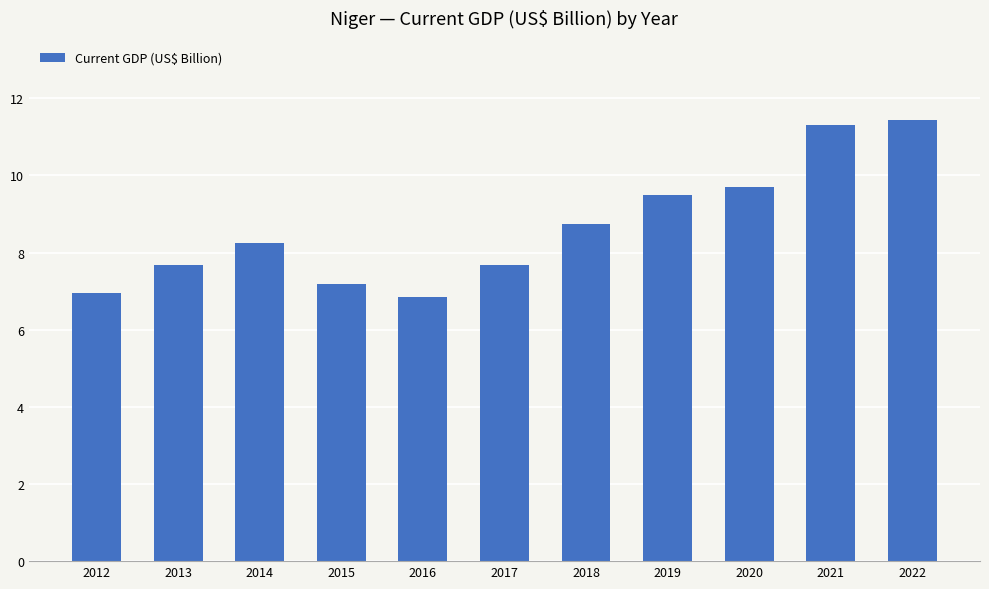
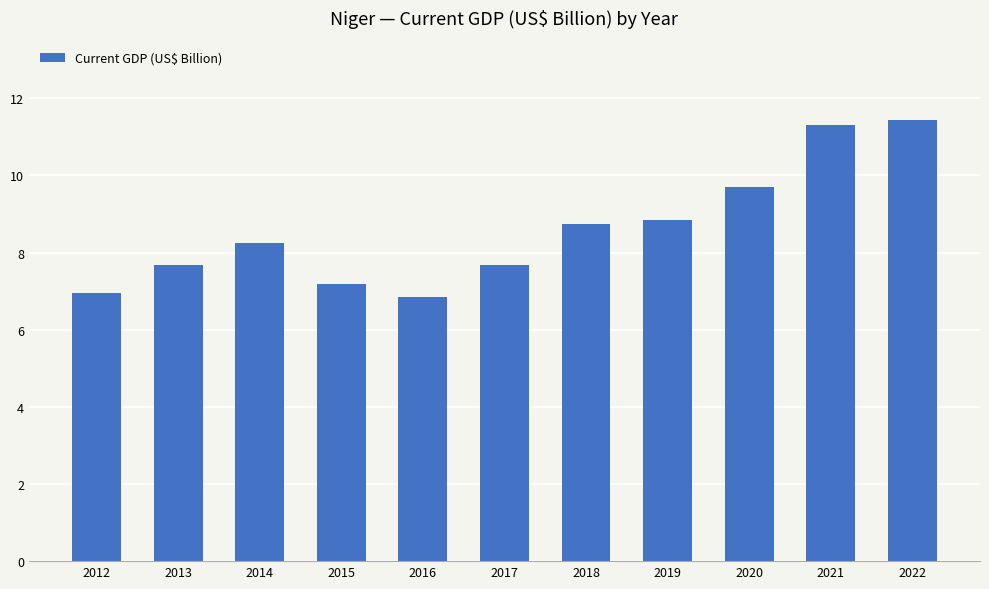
  {
    "2012": 6.9,
    "2013": 7.7,
    "2014": 8.3,
    "2015": 7.2,
    "2016": 6.9,
    "2017": 7.7,
    "2018": 8.7,
-   "2019": 9.5,
+   "2019": 8.9,
    "2020": 9.7,
    "2021": 11.3,
    "2022": 11.4
  }
